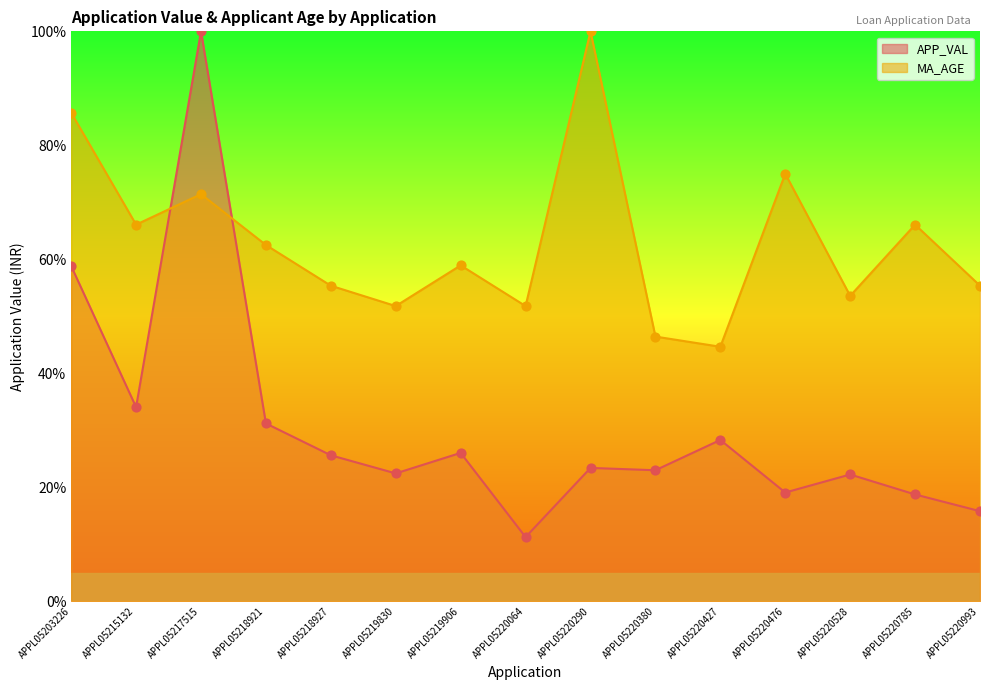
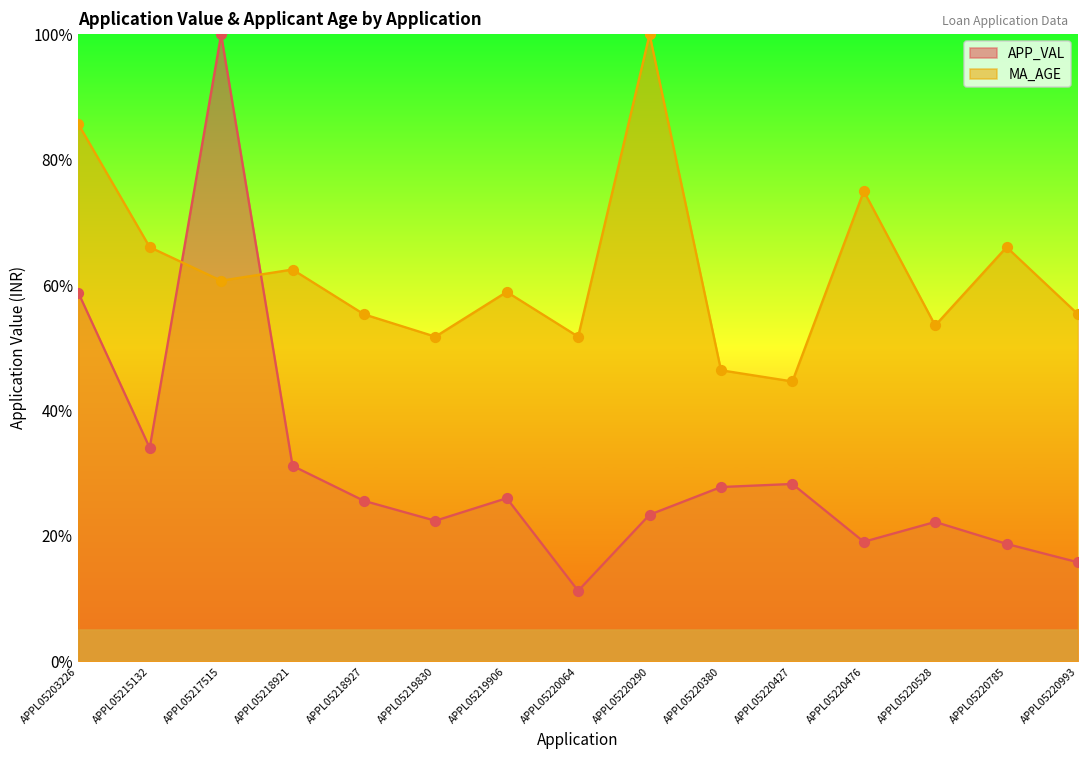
  {
    "APP_VAL": {
      "APPL05203226": "59%",
      "APPL05215132": "34%",
      "APPL05217515": "100%",
      "APPL05218921": "31%",
      "APPL05218927": "26%",
      "APPL05219830": "22%",
      "APPL05219906": "26%",
      "APPL05220064": "11%",
      "APPL05220290": "23%",
-     "APPL05220380": "23%",
+     "APPL05220380": "28%",
      "APPL05220427": "28%",
      "APPL05220476": "19%",
      "APPL05220528": "22%",
      "APPL05220785": "19%",
      "APPL05220993": "16%"
    },
    "MA_AGE": {
      "APPL05203226": "86%",
      "APPL05215132": "66%",
-     "APPL05217515": "71%",
+     "APPL05217515": "61%",
      "APPL05218921": "63%",
      "APPL05218927": "55%",
      "APPL05219830": "52%",
      "APPL05219906": "59%",
      "APPL05220064": "52%",
      "APPL05220290": "100%",
      "APPL05220380": "46%",
      "APPL05220427": "45%",
      "APPL05220476": "75%",
      "APPL05220528": "54%",
      "APPL05220785": "66%",
      "APPL05220993": "55%"
    }
  }
